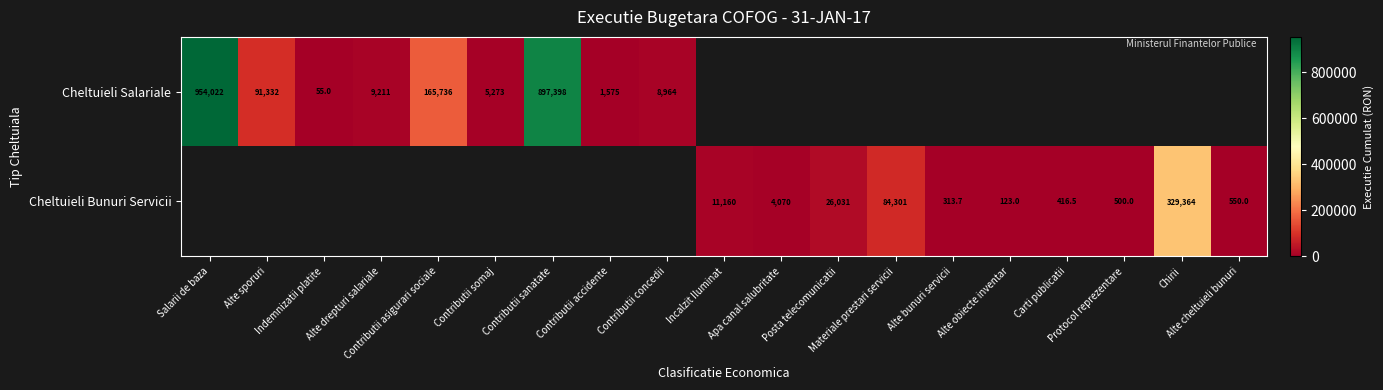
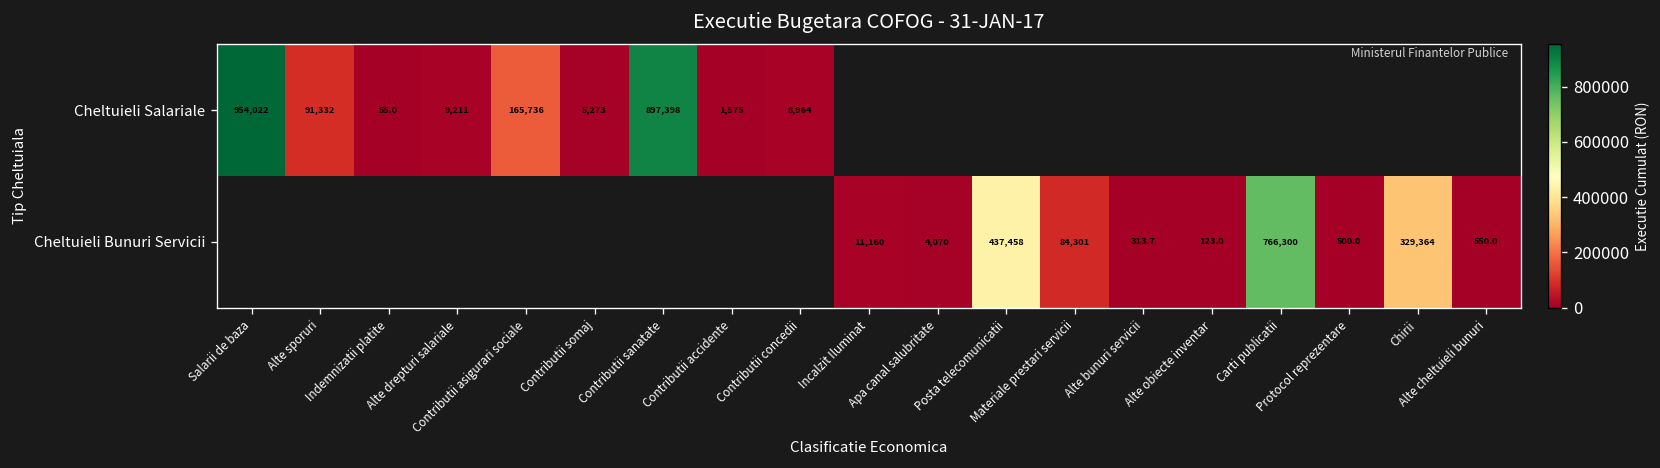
  {
    "Cheltuieli Salariale": {
      "Salarii de baza": "954,022",
      "Alte sporuri": "91,332",
      "Indemnizatii platite": "55.0",
      "Alte drepturi salariale": "9,211",
      "Contributii asigurari sociale": "165,736",
      "Contributii somaj": "5,273",
      "Contributii sanatate": "897,398",
      "Contributii accidente": "1,575",
      "Contributii concedii": "8,964"
    },
    "Cheltuieli Bunuri Servicii": {
      "Incalzit Iluminat": "11,160",
      "Apa canal salubritate": "4,070",
-     "Posta telecomunicatii": "26,031",
+     "Posta telecomunicatii": "437,458",
      "Materiale prestari servicii": "84,301",
      "Alte bunuri servicii": "313.7",
      "Alte obiecte inventar": "123.0",
-     "Carti publicatii": "416.5",
+     "Carti publicatii": "766,300",
      "Protocol reprezentare": "500.0",
      "Chirii": "329,364",
      "Alte cheltuieli bunuri": "550.0"
    }
  }
